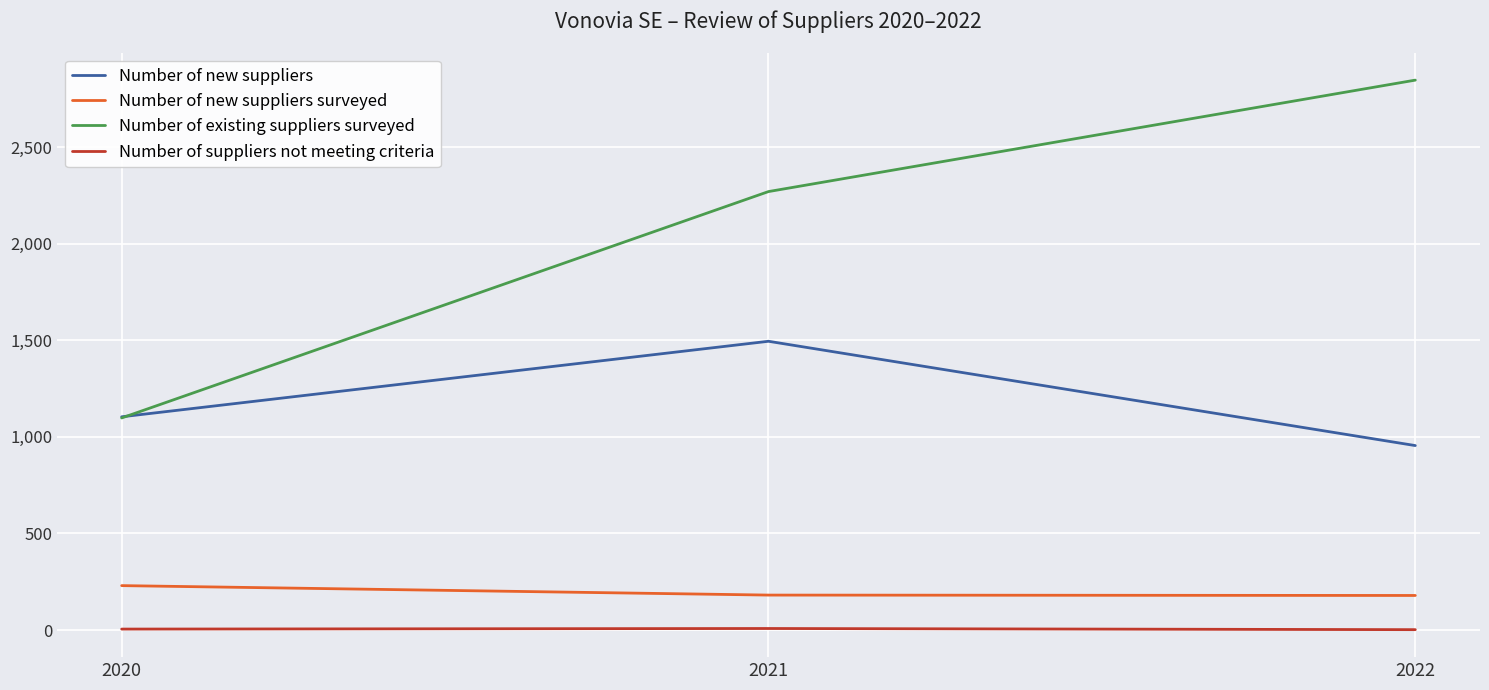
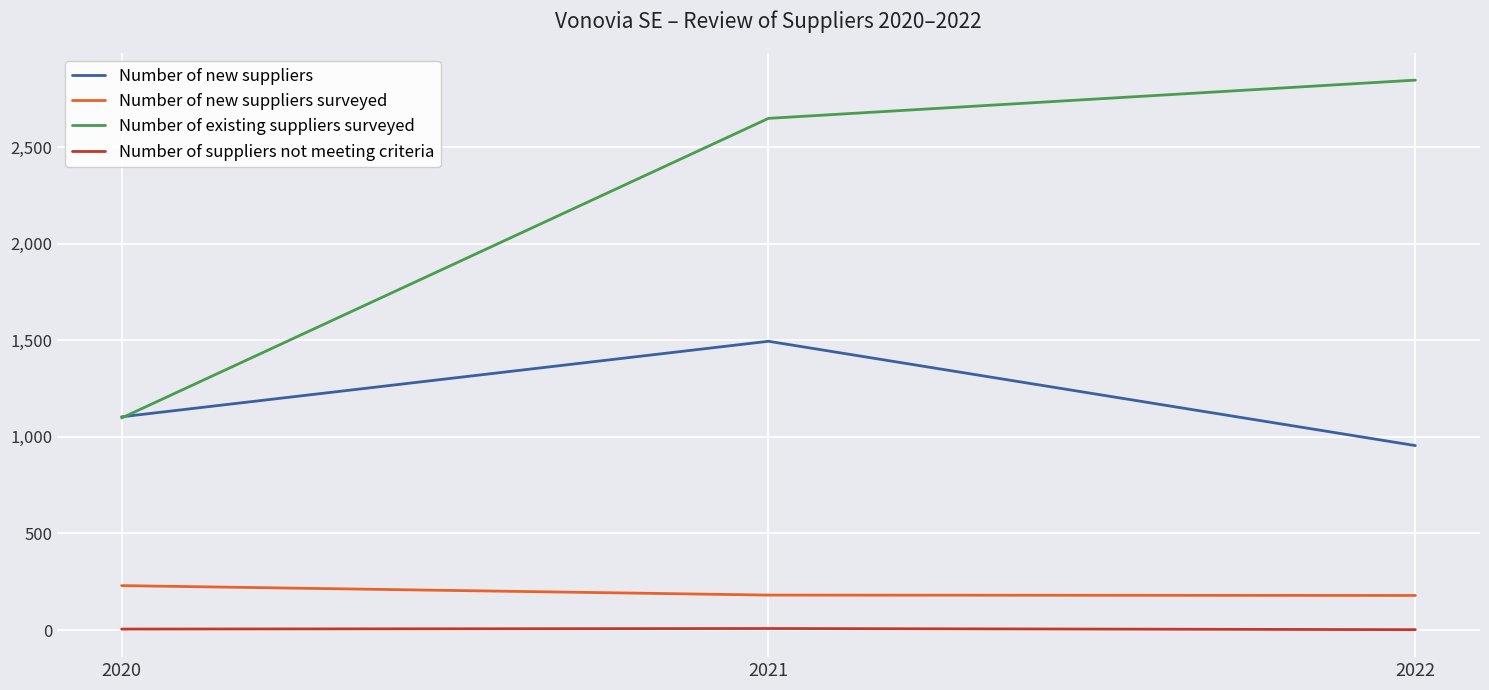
  {
    "Number of new suppliers": {
      "2021": "1,500",
      "2022": "960"
    },
    "Number of existing suppliers surveyed": {
-     "2021": "2,270",
+     "2021": "2,650",
      "2022": "2,850"
    }
  }
